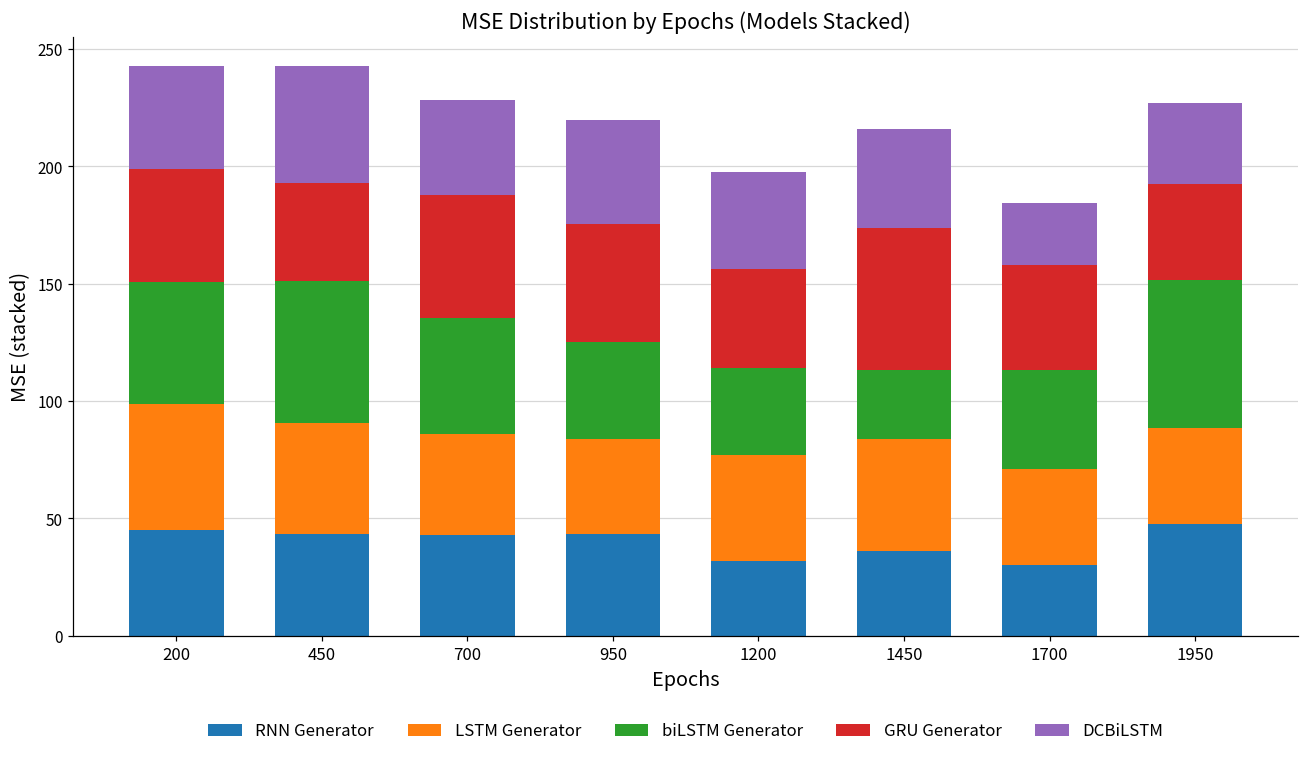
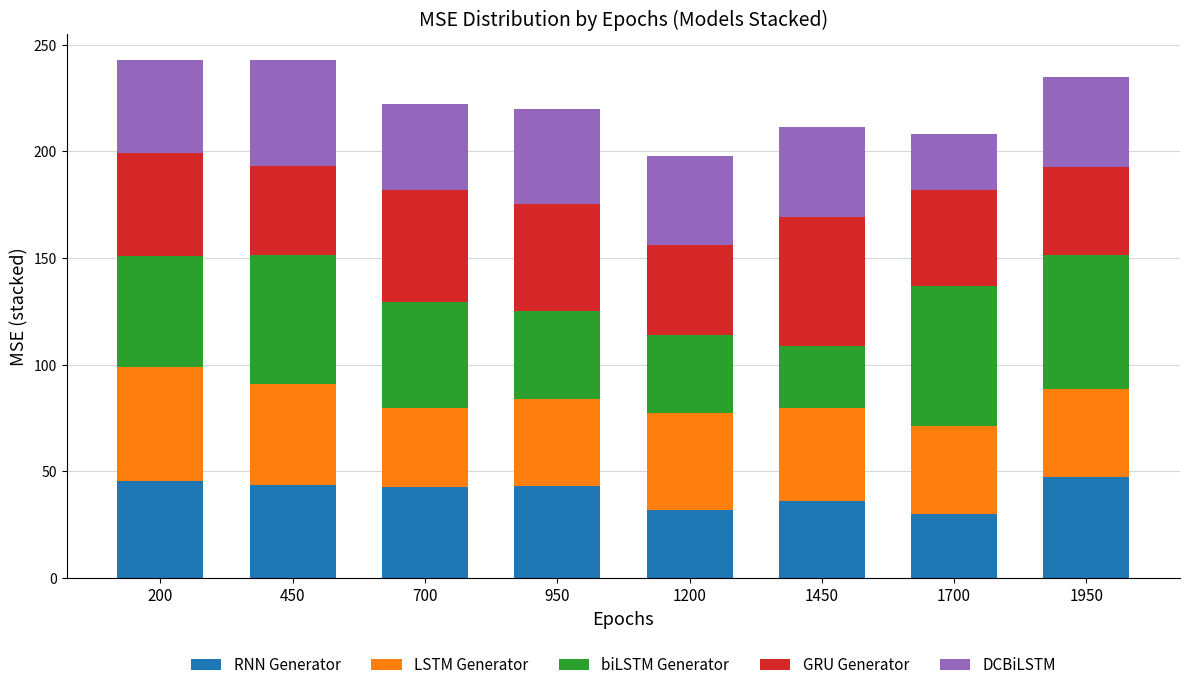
  {
    "RNN Generator": {
      "200": 45,
      "450": 43,
      "700": 43,
      "950": 43,
      "1200": 32,
      "1450": 36,
      "1700": 30,
      "1950": 47
    },
    "LSTM Generator": {
      "200": 54,
      "450": 47,
-     "700": 43,
+     "700": 37,
      "950": 41,
      "1200": 45,
-     "1450": 48,
+     "1450": 43,
      "1700": 41,
      "1950": 41
    },
    "biLSTM Generator": {
      "200": 52,
      "450": 61,
      "700": 50,
      "950": 41,
      "1200": 37,
      "1450": 29,
-     "1700": 42,
+     "1700": 66,
      "1950": 63
    },
    "GRU Generator": {
      "200": 48,
      "450": 42,
      "700": 52,
      "950": 50,
      "1200": 42,
      "1450": 60,
      "1700": 45,
      "1950": 41
    },
    "DCBiLSTM": {
      "200": 44,
      "450": 50,
      "700": 40,
      "950": 44,
      "1200": 42,
      "1450": 42,
      "1700": 27,
-     "1950": 34
+     "1950": 42
    }
  }
